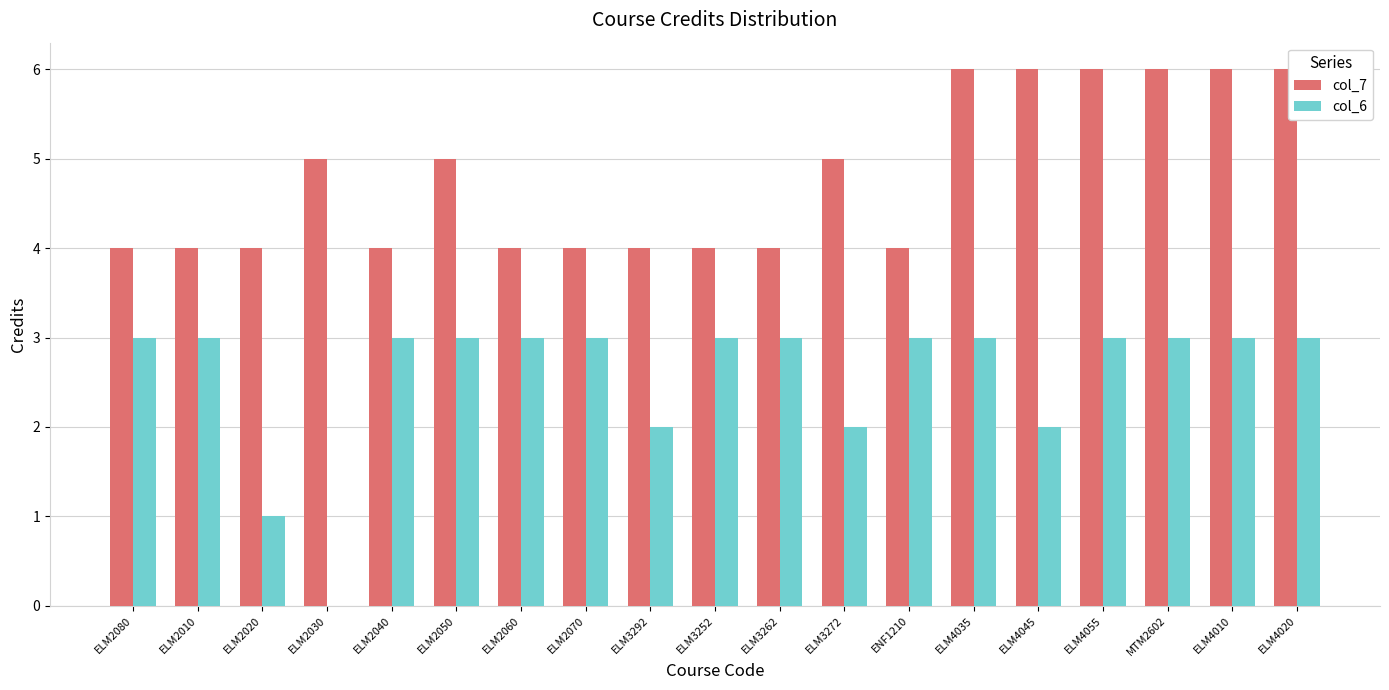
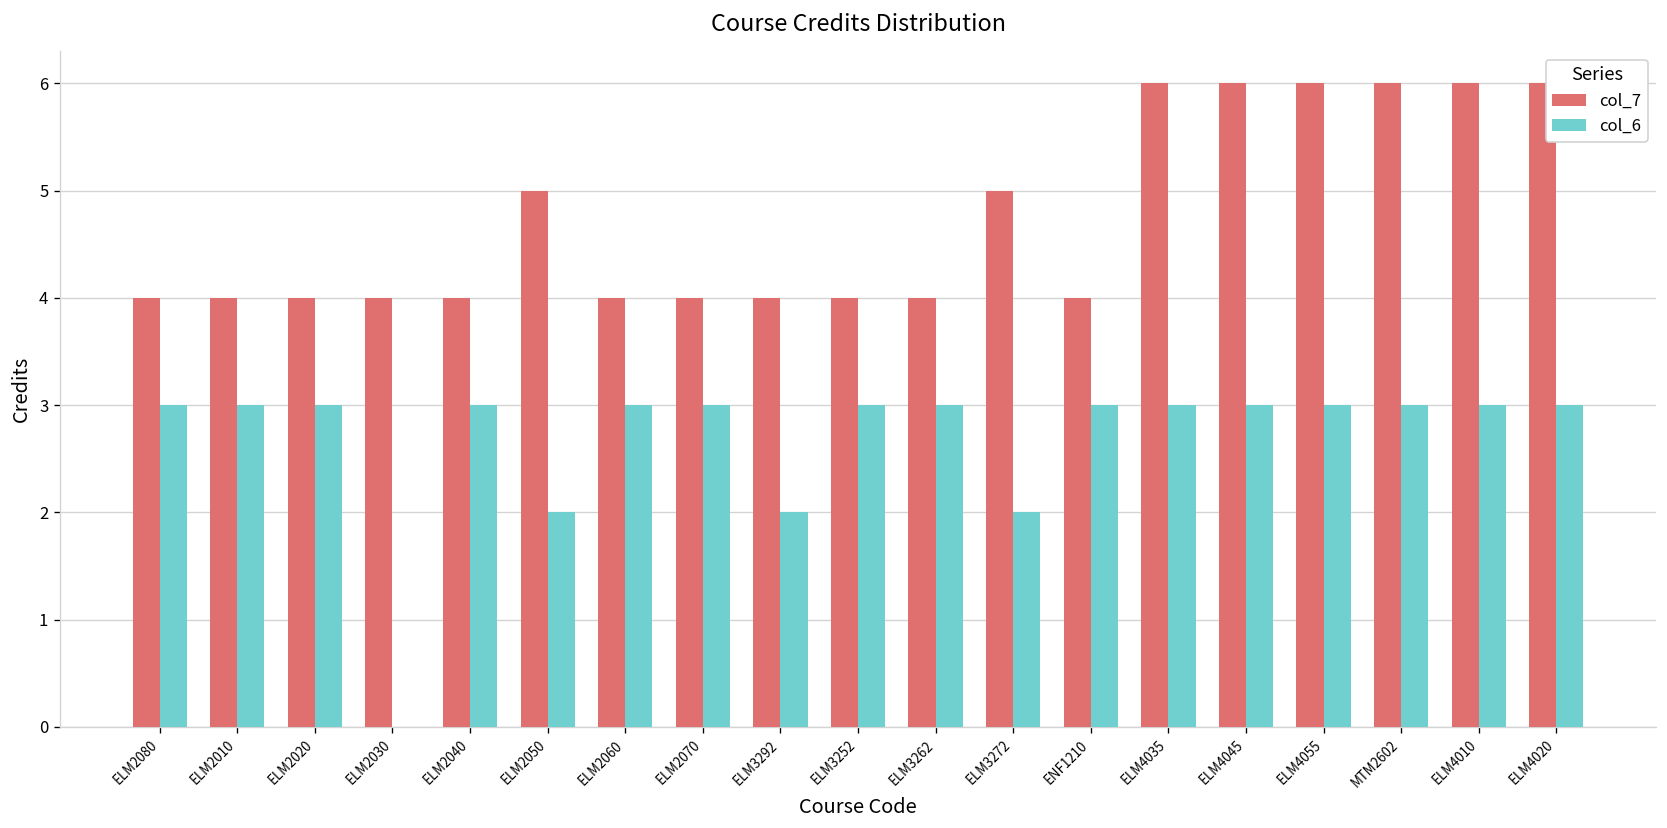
  {
    "col_7": {
      "ELM2080": 4,
      "ELM2010": 4,
      "ELM2020": 4,
-     "ELM2030": 5,
+     "ELM2030": 4,
      "ELM2040": 4,
      "ELM2050": 5,
      "ELM2060": 4,
      "ELM2070": 4,
      "ELM3292": 4,
      "ELM3252": 4,
      "ELM3262": 4,
      "ELM3272": 5,
      "ENF1210": 4,
      "ELM4035": 6,
      "ELM4045": 6,
      "ELM4055": 6,
      "MTM2602": 6,
      "ELM4010": 6,
      "ELM4020": 6
    },
    "col_6": {
      "ELM2080": 3,
      "ELM2010": 3,
-     "ELM2020": 1,
+     "ELM2020": 3,
      "ELM2030": 0,
      "ELM2040": 3,
-     "ELM2050": 3,
+     "ELM2050": 2,
      "ELM2060": 3,
      "ELM2070": 3,
      "ELM3292": 2,
      "ELM3252": 3,
      "ELM3262": 3,
      "ELM3272": 2,
      "ENF1210": 3,
      "ELM4035": 3,
-     "ELM4045": 2,
+     "ELM4045": 3,
      "ELM4055": 3,
      "MTM2602": 3,
      "ELM4010": 3,
      "ELM4020": 3
    }
  }
